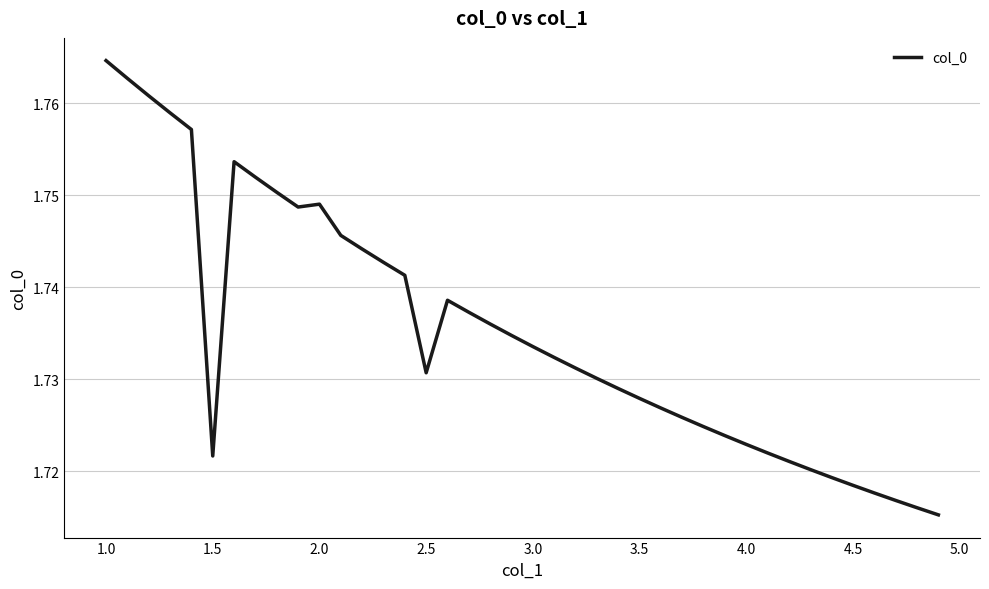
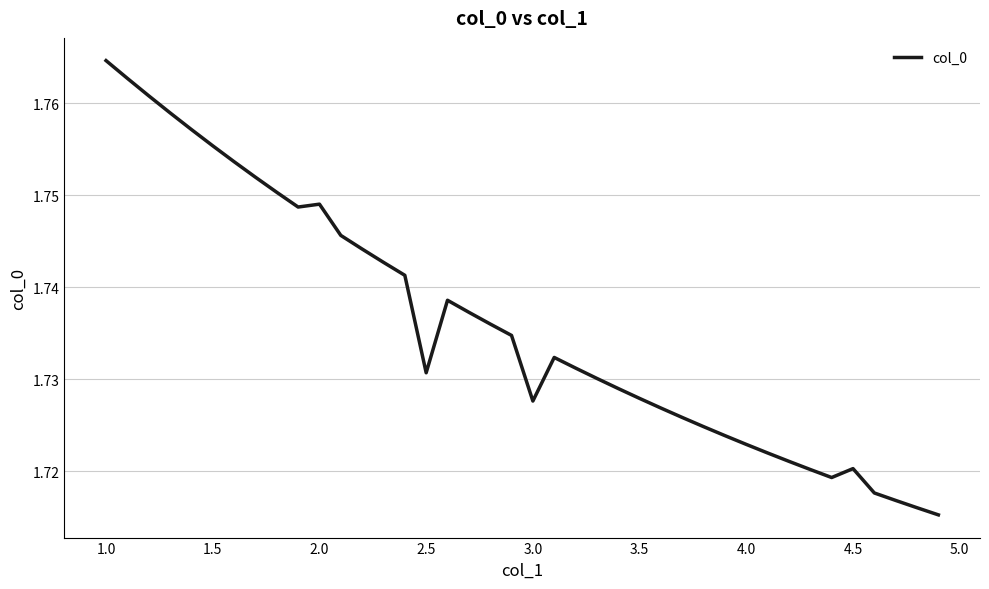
  {
    "1.0": 1.765,
-   "1.5": 1.722,
+   "1.5": 1.755,
    "2.0": 1.749,
    "2.5": 1.731,
-   "3.0": 1.734,
+   "3.0": 1.728,
    "3.5": 1.728,
    "4.0": 1.723,
-   "4.5": 1.718
+   "4.5": 1.720
  }
